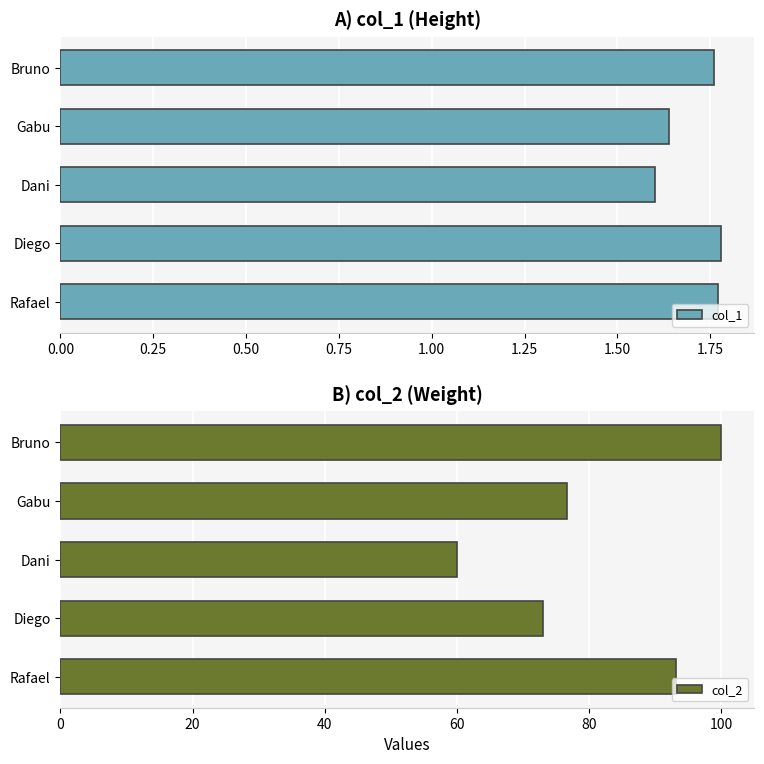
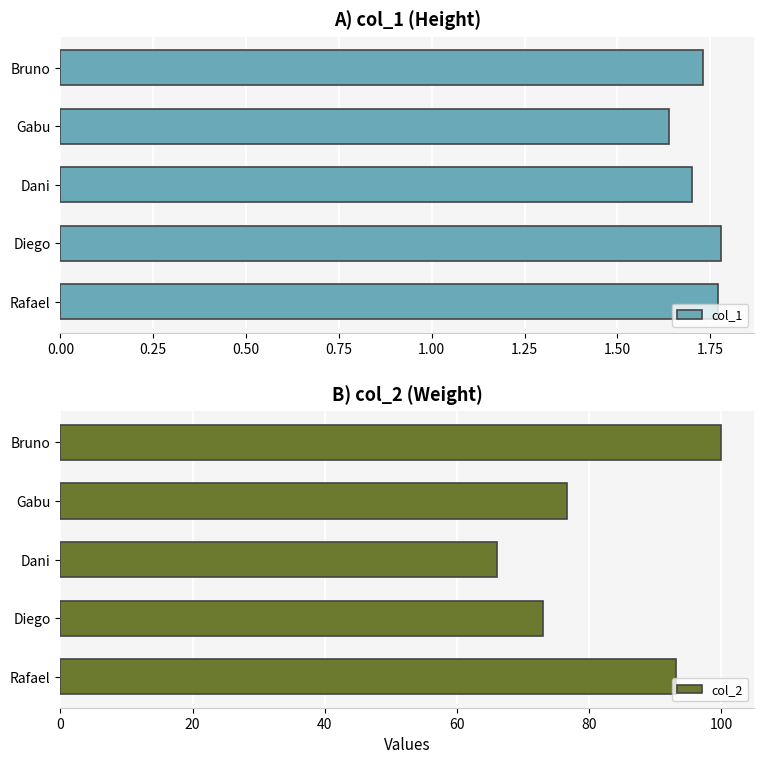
  {
    "A) col_1 (Height)": {
-     "Bruno": 1.76,
+     "Bruno": 1.73,
      "Gabu": 1.64,
-     "Dani": 1.6,
+     "Dani": 1.7,
      "Diego": 1.78,
      "Rafael": 1.77
    },
    "B) col_2 (Weight)": {
      "Bruno": 100,
      "Gabu": 77,
-     "Dani": 60,
+     "Dani": 66,
      "Diego": 73,
      "Rafael": 93
    }
  }
